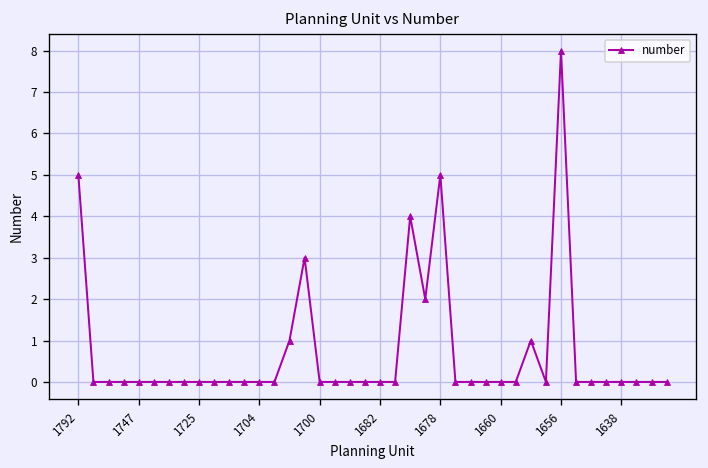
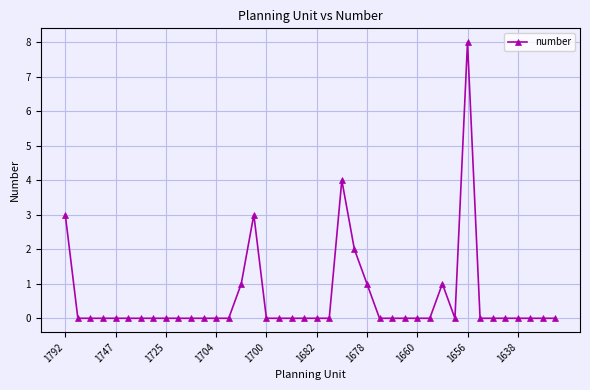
  {
-   "1792": 5,
+   "1792": 3,
    "1747": 0,
    "1725": 0,
    "1704": 0,
    "1700": 0,
    "1682": 0,
-   "1678": 5,
+   "1678": 1,
    "1660": 0,
    "1656": 8,
    "1638": 0
  }
